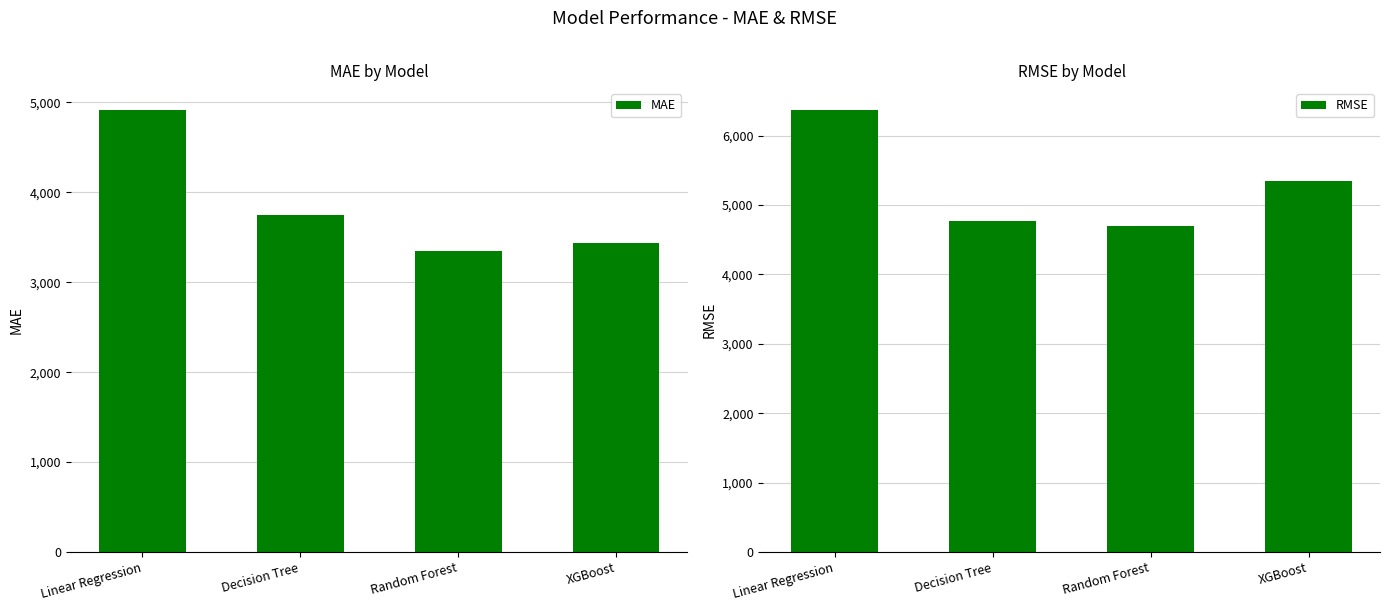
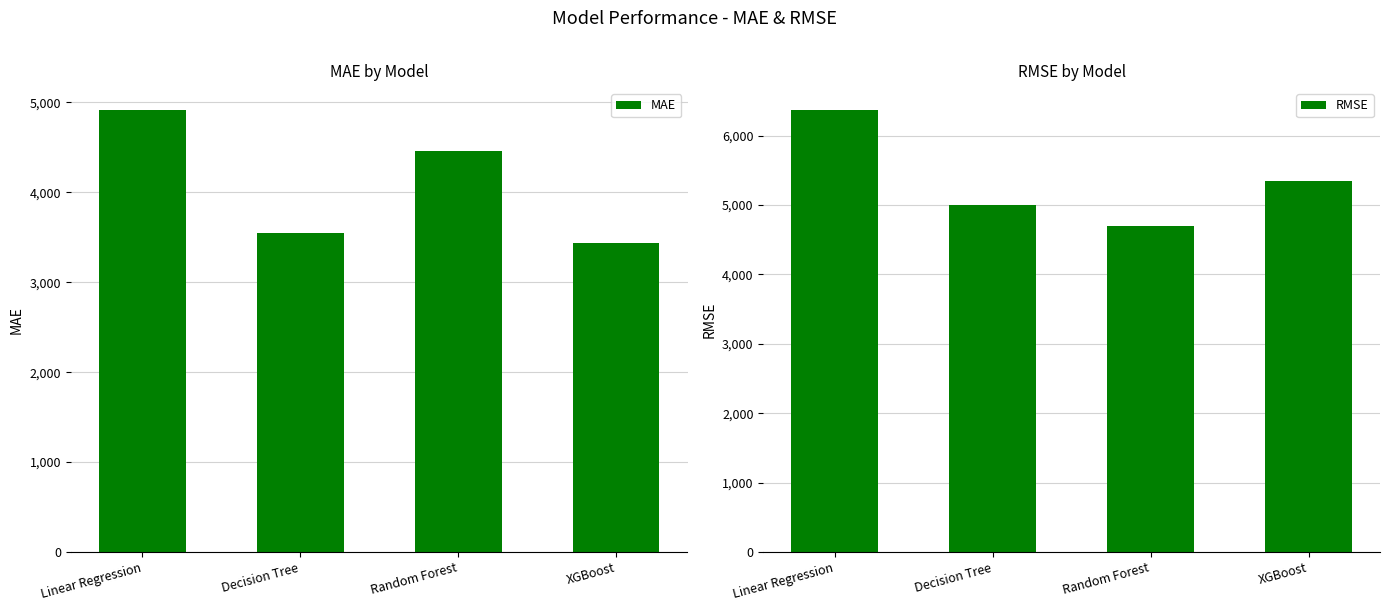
  {
    "MAE by Model": {
      "Linear Regression": "4,900",
-     "Decision Tree": "3,700",
-     "Random Forest": "3,300",
+     "Decision Tree": "3,600",
+     "Random Forest": "4,500",
      "XGBoost": "3,400"
    },
    "RMSE by Model": {
      "Linear Regression": "6,400",
-     "Decision Tree": "4,800",
+     "Decision Tree": "5,000",
      "Random Forest": "4,700",
      "XGBoost": "5,300"
    }
  }
